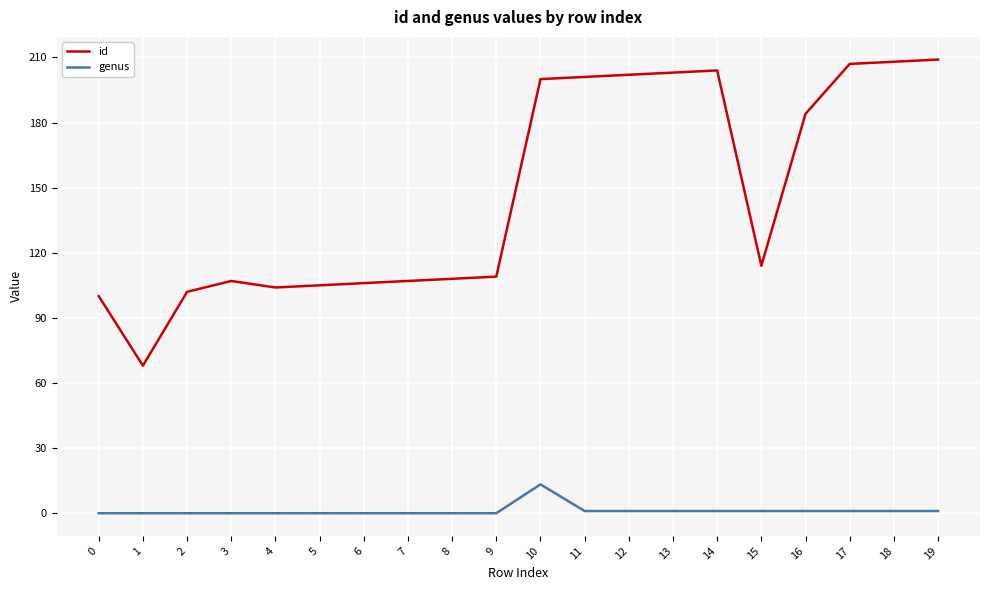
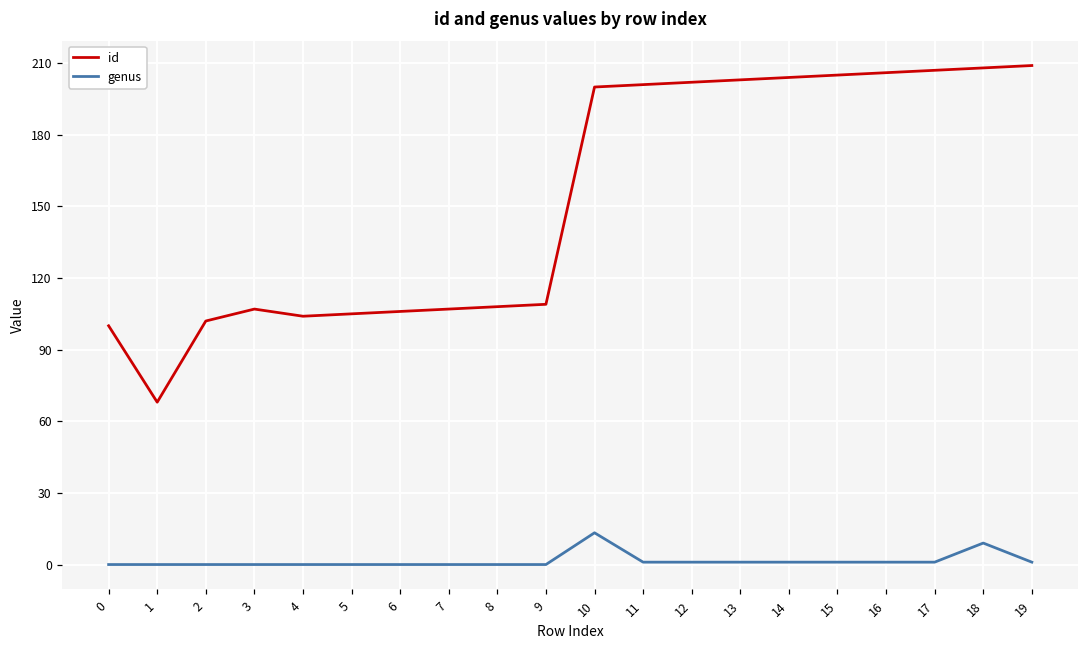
  {
    "id": {
      "0": 100,
      "1": 68,
      "2": 102,
      "3": 107,
      "4": 104,
      "5": 105,
      "6": 106,
      "7": 107,
      "8": 108,
      "9": 109,
      "10": 200,
      "11": 201,
      "12": 202,
      "13": 203,
      "14": 204,
-     "15": 114,
-     "16": 184,
+     "15": 205,
+     "16": 206,
      "17": 207,
      "18": 208,
      "19": 209
    },
    "genus": {
      "0": 0,
      "1": 0,
      "2": 0,
      "3": 0,
      "4": 0,
      "5": 0,
      "6": 0,
      "7": 0,
      "8": 0,
      "9": 0,
      "10": 13,
      "11": 1,
      "12": 1,
      "13": 1,
      "14": 1,
      "15": 1,
      "16": 1,
      "17": 1,
-     "18": 1,
+     "18": 9,
      "19": 1
    }
  }
